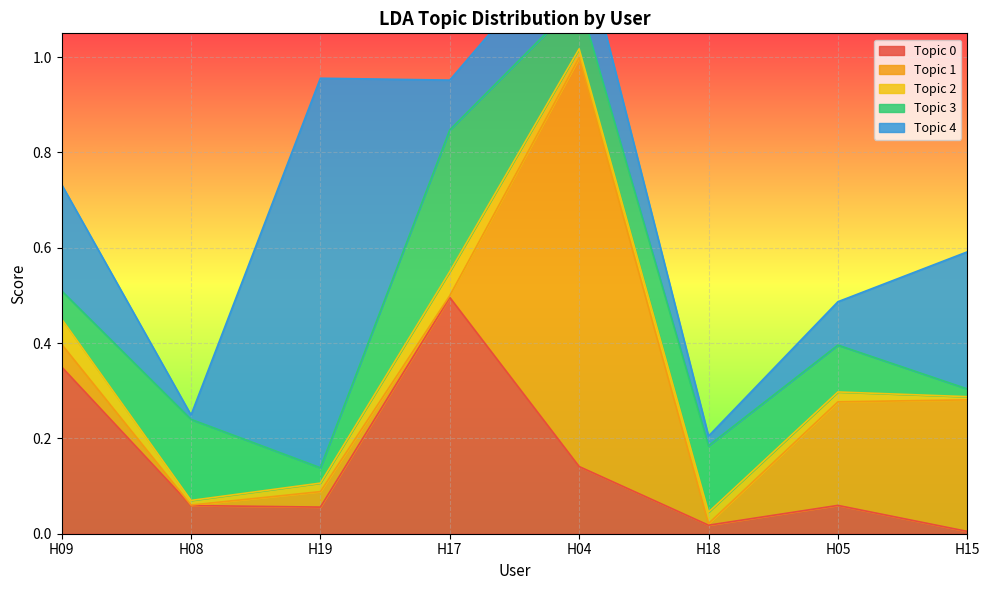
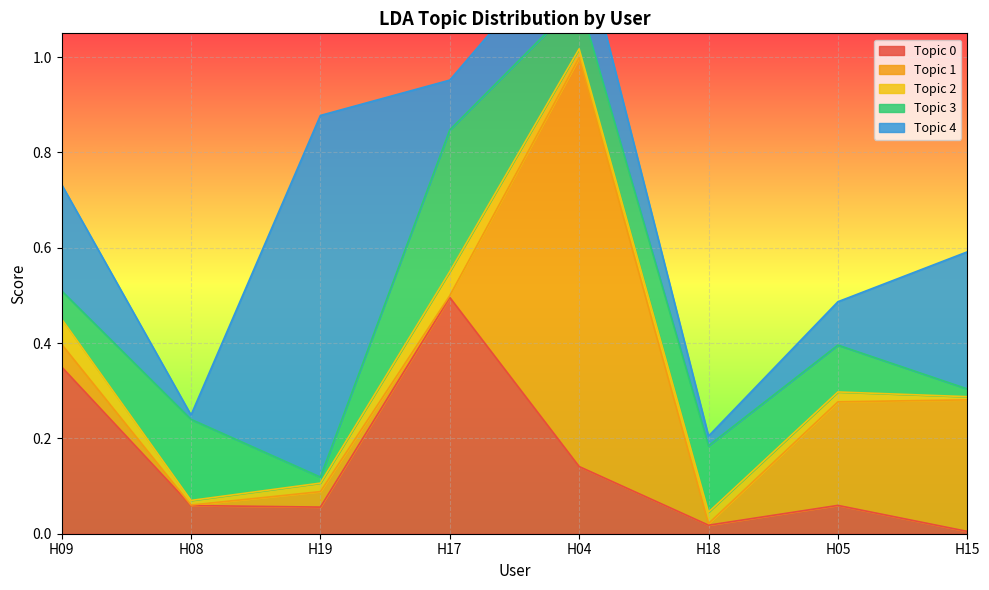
  {
    "Topic 0": {
      "H09": 0.35,
      "H19": 0.06,
      "H04": 0.14,
      "H05": 0.06,
      "H15": 0.00
    },
    "Topic 3": {
      "H09": 0.06,
      "H08": 0.17,
-     "H19": 0.03,
+     "H19": 0.01,
      "H17": 0.30,
      "H18": 0.14,
      "H05": 0.10,
      "H15": 0.02
    },
    "Topic 4": {
      "H09": 0.22,
      "H08": 0.01,
-     "H19": 0.82,
+     "H19": 0.76,
      "H17": 0.10,
      "H18": 0.02,
      "H05": 0.09,
      "H15": 0.29
    }
  }
